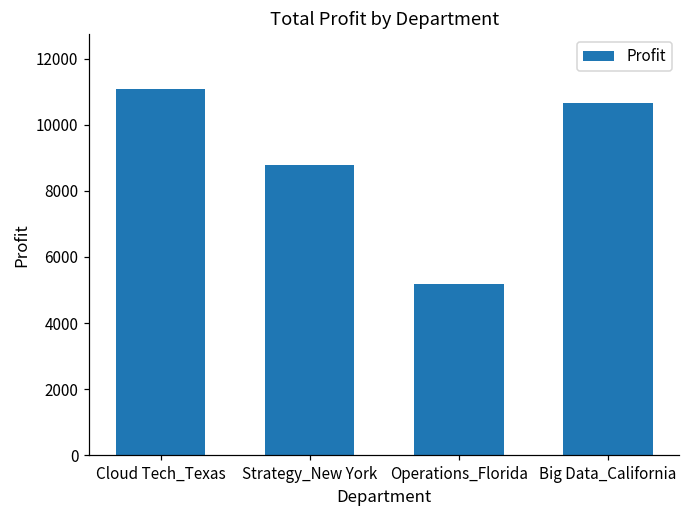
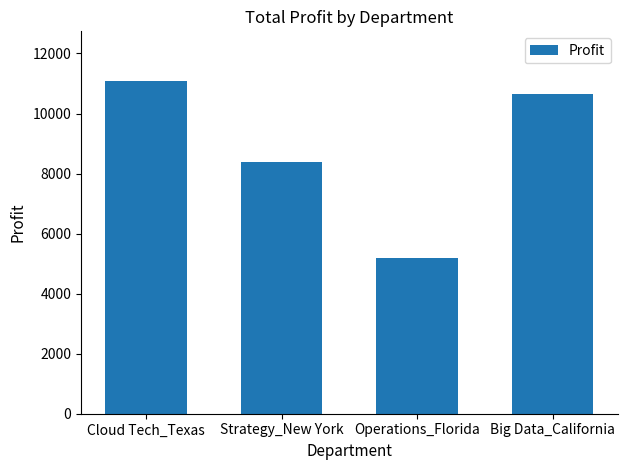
  {
    "Cloud Tech_Texas": 11100,
-   "Strategy_New York": 8800,
+   "Strategy_New York": 8400,
    "Operations_Florida": 5200,
    "Big Data_California": 10700
  }
